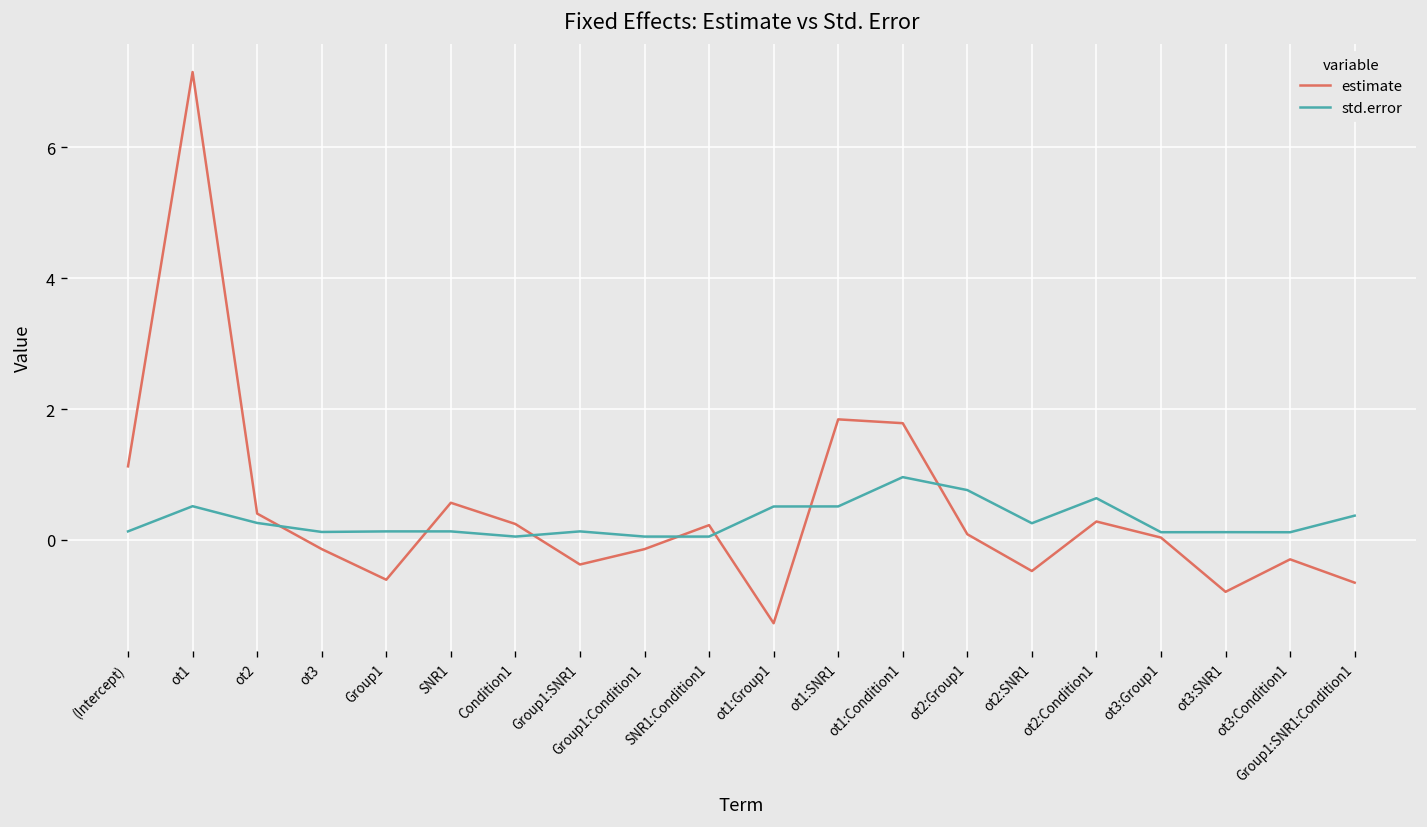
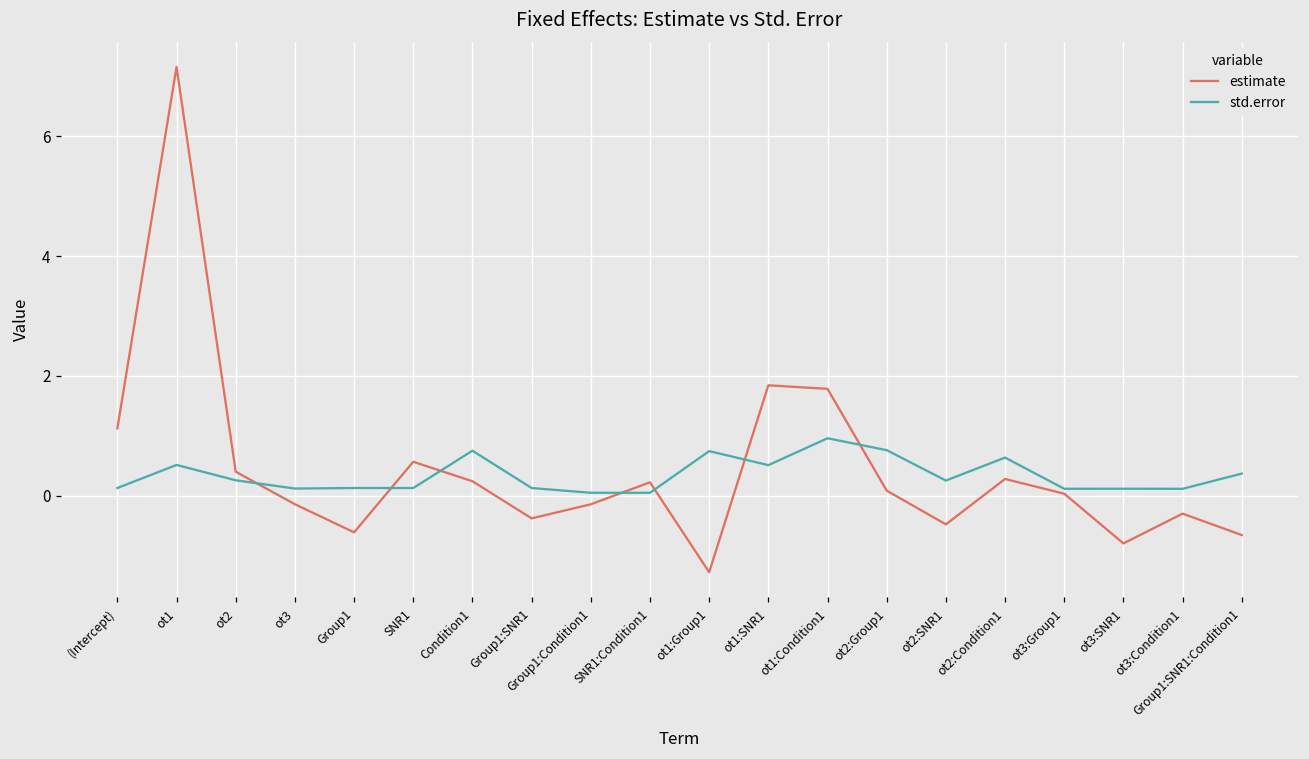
  {
    "estimate": {
      "(Intercept)": 1.1,
      "ot1": 7.2,
      "ot2": 0.4,
      "ot3": -0.1,
      "Group1": -0.6,
      "SNR1": 0.6,
      "Condition1": 0.2,
      "Group1:SNR1": -0.4,
      "Group1:Condition1": -0.1,
      "SNR1:Condition1": 0.2,
      "ot1:Group1": -1.3,
      "ot1:SNR1": 1.8,
      "ot1:Condition1": 1.8,
      "ot2:Group1": 0.1,
      "ot2:SNR1": -0.5,
      "ot2:Condition1": 0.3,
      "ot3:Group1": 0.0,
      "ot3:SNR1": -0.8,
      "ot3:Condition1": -0.3,
      "Group1:SNR1:Condition1": -0.7
    },
    "std.error": {
      "(Intercept)": 0.1,
      "ot1": 0.5,
      "ot2": 0.3,
      "ot3": 0.1,
      "Group1": 0.1,
      "SNR1": 0.1,
-     "Condition1": 0.1,
+     "Condition1": 0.8,
      "Group1:SNR1": 0.1,
      "Group1:Condition1": 0.1,
      "SNR1:Condition1": 0.1,
-     "ot1:Group1": 0.5,
+     "ot1:Group1": 0.7,
      "ot1:SNR1": 0.5,
      "ot1:Condition1": 1.0,
      "ot2:Group1": 0.8,
      "ot2:SNR1": 0.3,
      "ot2:Condition1": 0.6,
      "ot3:Group1": 0.1,
      "ot3:SNR1": 0.1,
      "ot3:Condition1": 0.1,
      "Group1:SNR1:Condition1": 0.4
    }
  }
